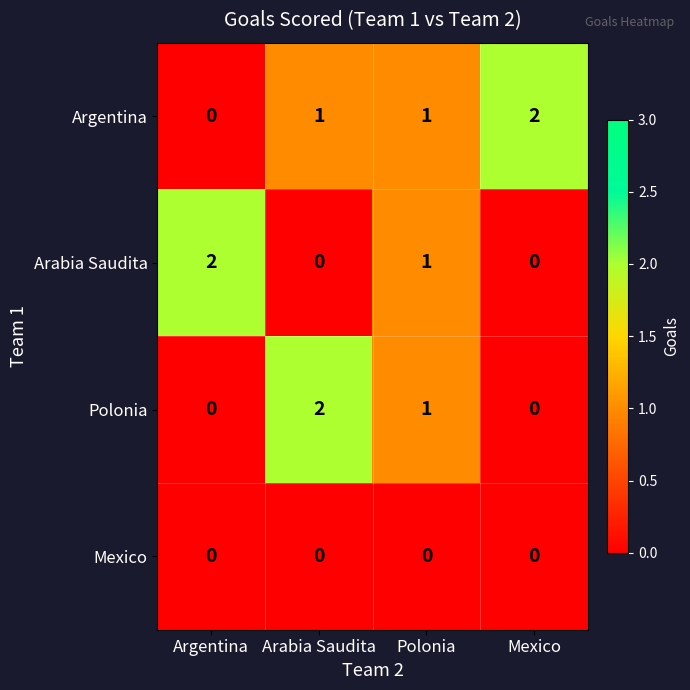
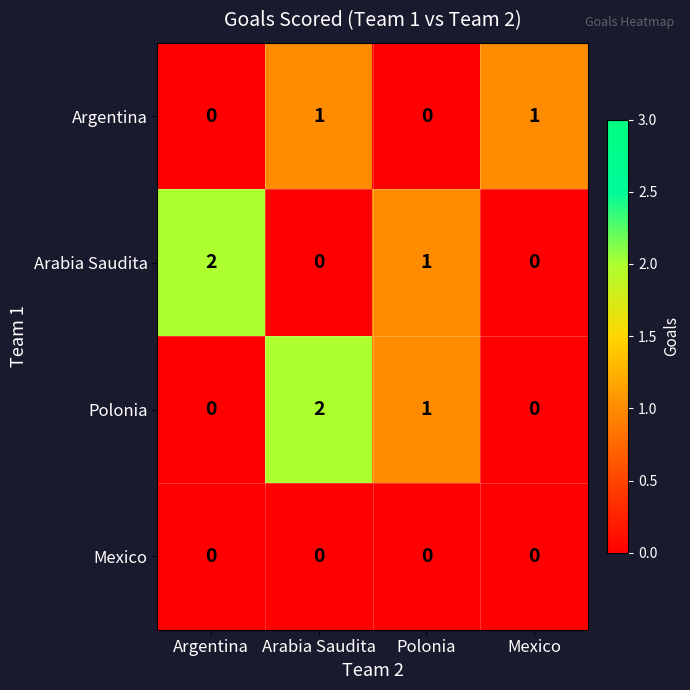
  {
    "Argentina": {
      "Argentina": 0,
      "Arabia Saudita": 1,
-     "Polonia": 1,
-     "Mexico": 2
+     "Polonia": 0,
+     "Mexico": 1
    },
    "Arabia Saudita": {
      "Argentina": 2,
      "Arabia Saudita": 0,
      "Polonia": 1,
      "Mexico": 0
    },
    "Polonia": {
      "Argentina": 0,
      "Arabia Saudita": 2,
      "Polonia": 1,
      "Mexico": 0
    },
    "Mexico": {
      "Argentina": 0,
      "Arabia Saudita": 0,
      "Polonia": 0,
      "Mexico": 0
    }
  }
